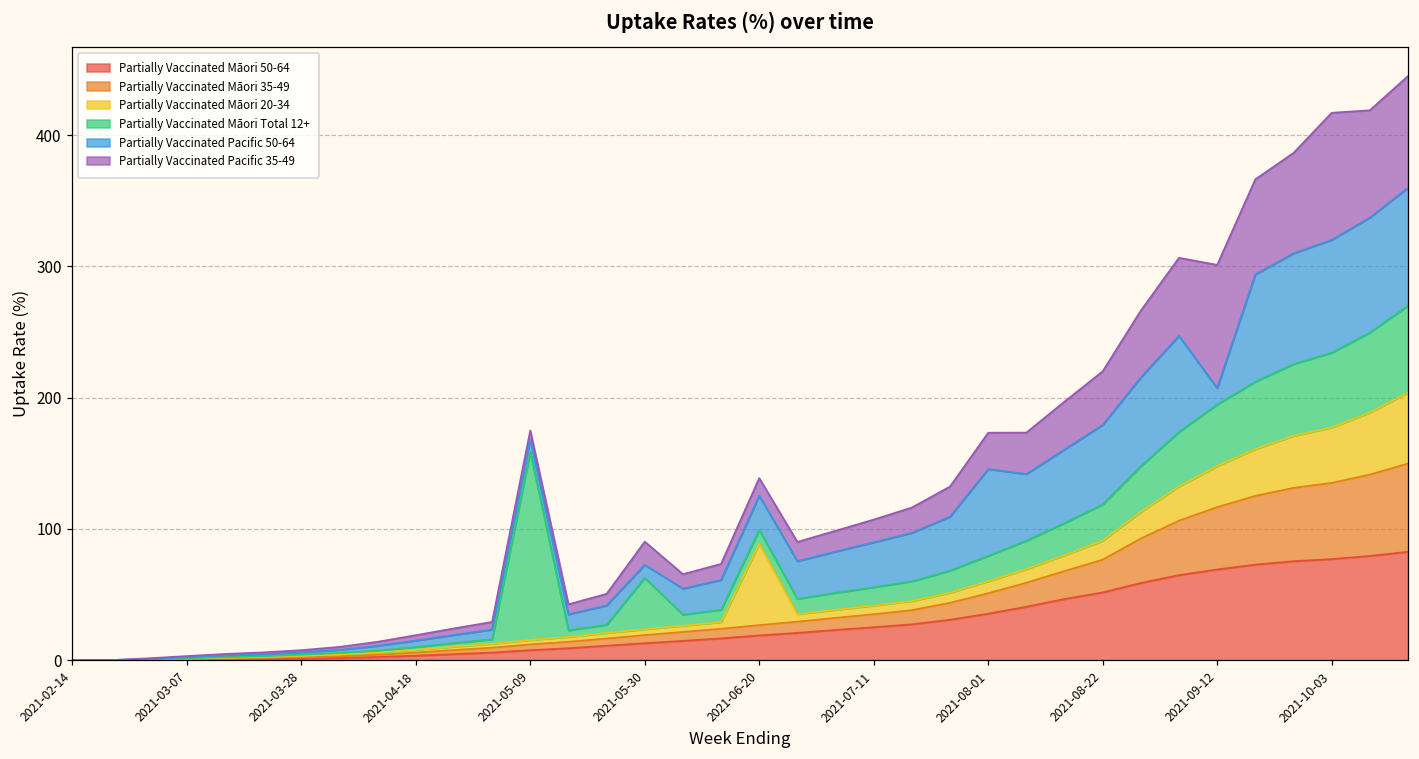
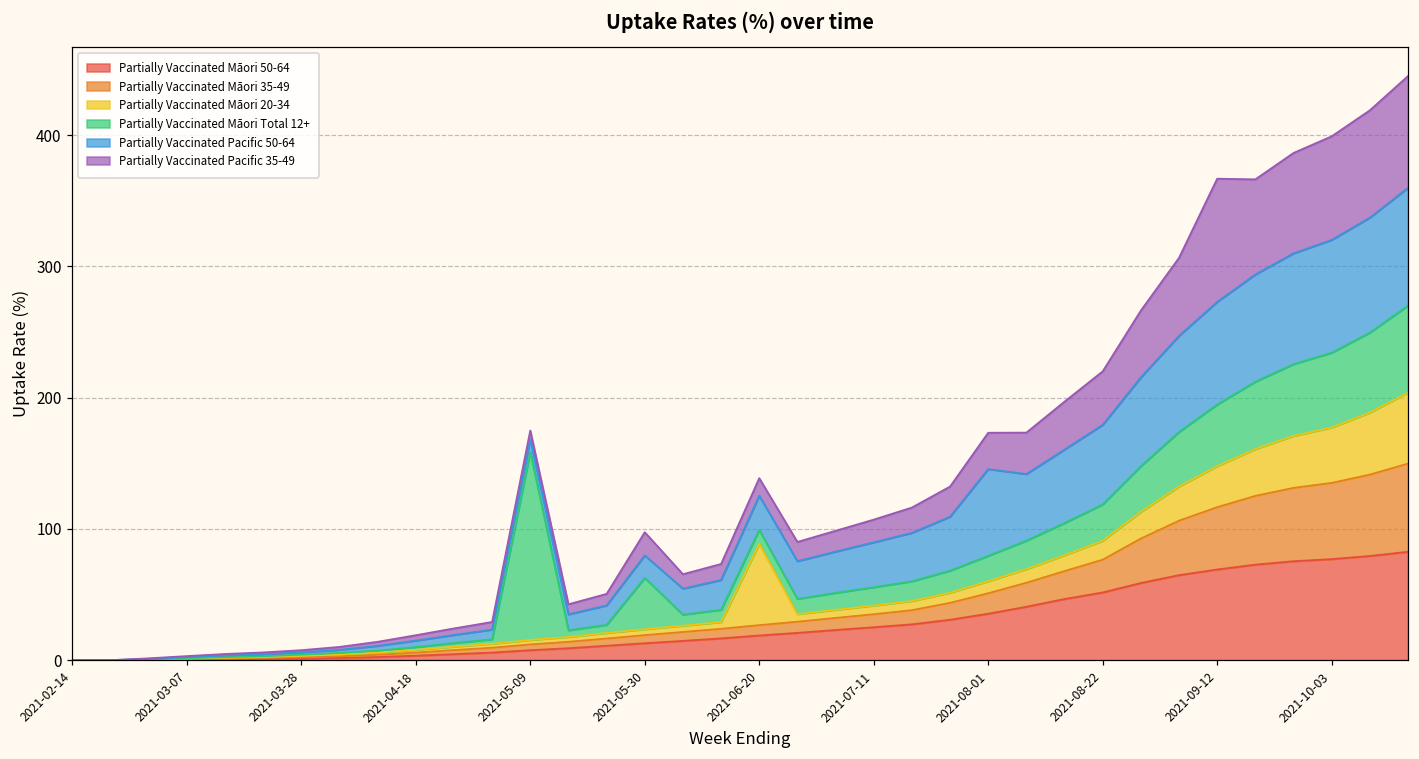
  {
    "Partially Vaccinated Māori 20-34": {
      "2021-05-09": 3,
      "2021-05-30": 5,
      "2021-06-20": 62,
      "2021-07-11": 7,
      "2021-08-01": 9,
      "2021-08-22": 14,
      "2021-09-12": 31,
      "2021-10-03": 42
    },
    "Partially Vaccinated Māori Total 12+": {
      "2021-05-09": 143,
      "2021-05-30": 39,
      "2021-06-20": 11,
      "2021-07-11": 14,
      "2021-08-01": 19,
      "2021-08-22": 28,
      "2021-09-12": 47,
      "2021-10-03": 57
    },
    "Partially Vaccinated Pacific 50-64": {
      "2021-04-18": 5,
      "2021-05-09": 10,
-     "2021-05-30": 10,
+     "2021-05-30": 17,
      "2021-06-20": 26,
      "2021-07-11": 34,
      "2021-08-01": 66,
      "2021-08-22": 61,
-     "2021-09-12": 13,
+     "2021-09-12": 78,
      "2021-10-03": 86
    },
    "Partially Vaccinated Pacific 35-49": {
      "2021-04-18": 4,
      "2021-05-09": 7,
      "2021-05-30": 18,
      "2021-06-20": 13,
      "2021-07-11": 17,
      "2021-08-01": 28,
      "2021-08-22": 41,
      "2021-09-12": 94,
-     "2021-10-03": 97
+     "2021-10-03": 79
    }
  }
